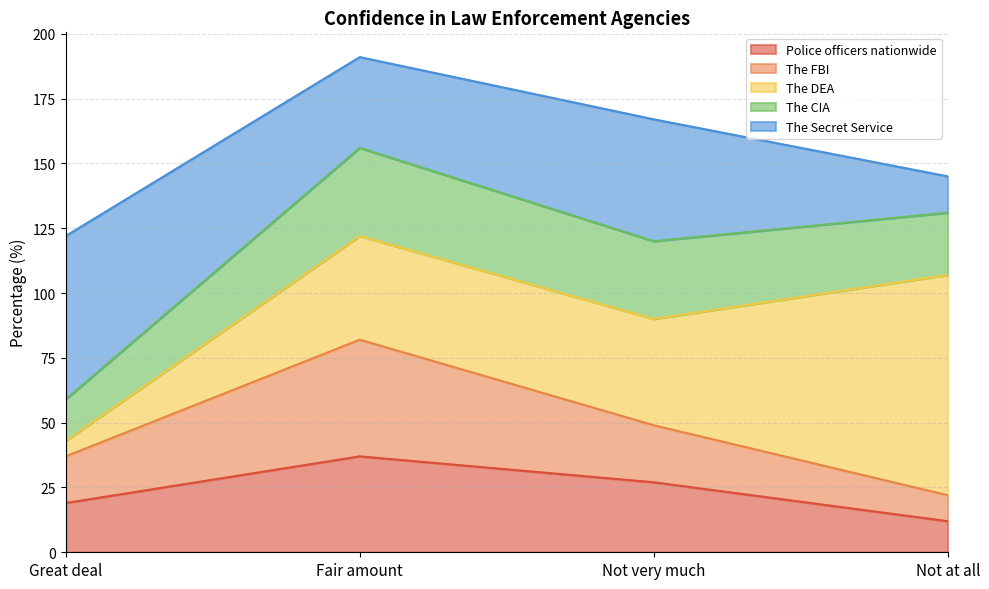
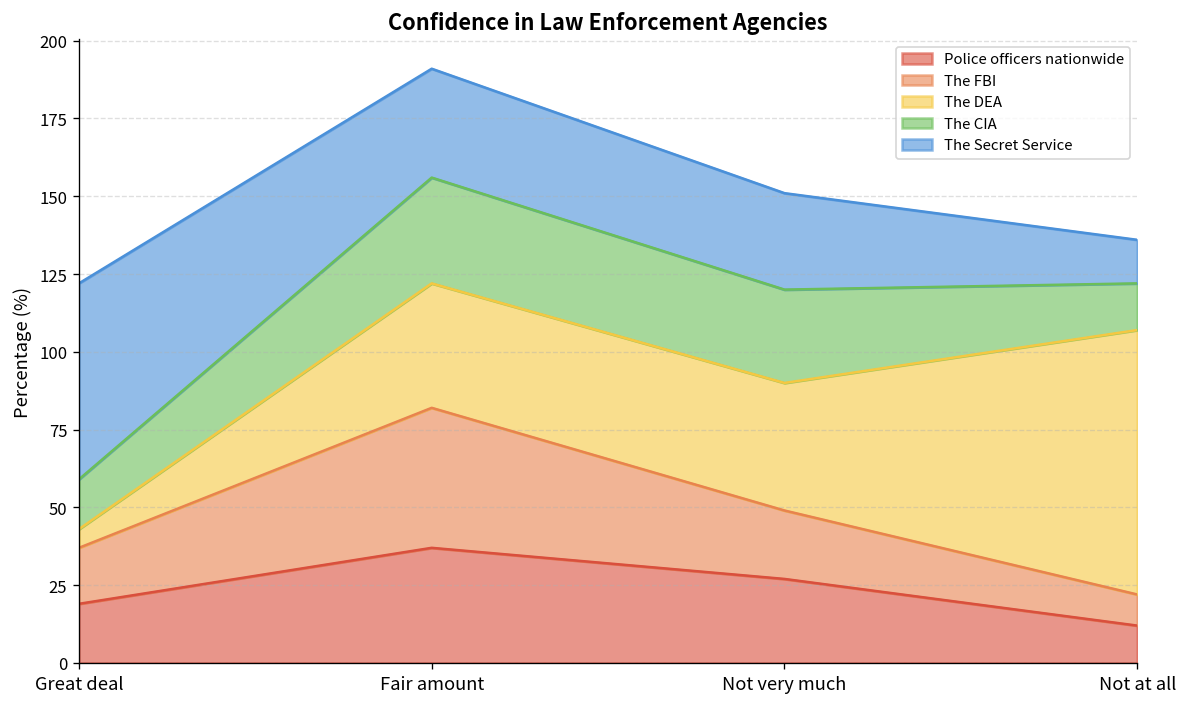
  {
    "The DEA": {
      "Great deal": 6,
      "Fair amount": 40,
      "Not very much": 41,
      "Not at all": 85
    },
    "The CIA": {
      "Great deal": 16,
      "Fair amount": 34,
      "Not very much": 30,
-     "Not at all": 24
+     "Not at all": 15
    },
    "The Secret Service": {
      "Great deal": 63,
      "Fair amount": 35,
-     "Not very much": 47,
+     "Not very much": 31,
      "Not at all": 14
    }
  }
